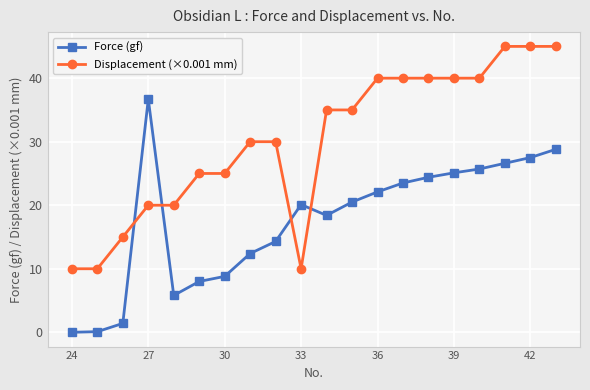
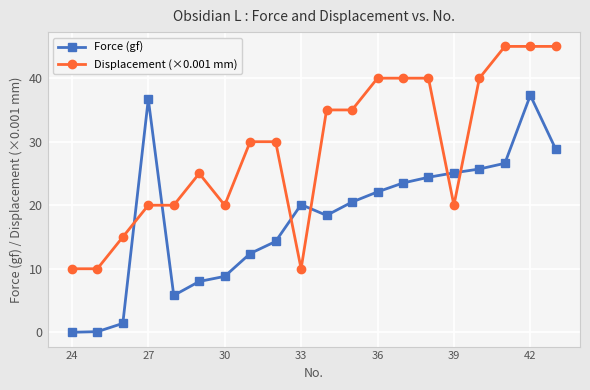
  {
    "Force (gf)": {
      "24": 0,
      "27": 37,
      "30": 9,
      "33": 20,
      "36": 22,
      "39": 25,
-     "42": 28
+     "42": 37
    },
    "Displacement (×0.001 mm)": {
      "24": 10,
      "27": 20,
-     "30": 25,
+     "30": 20,
      "33": 10,
      "36": 40,
-     "39": 40,
+     "39": 20,
      "42": 45
    }
  }
